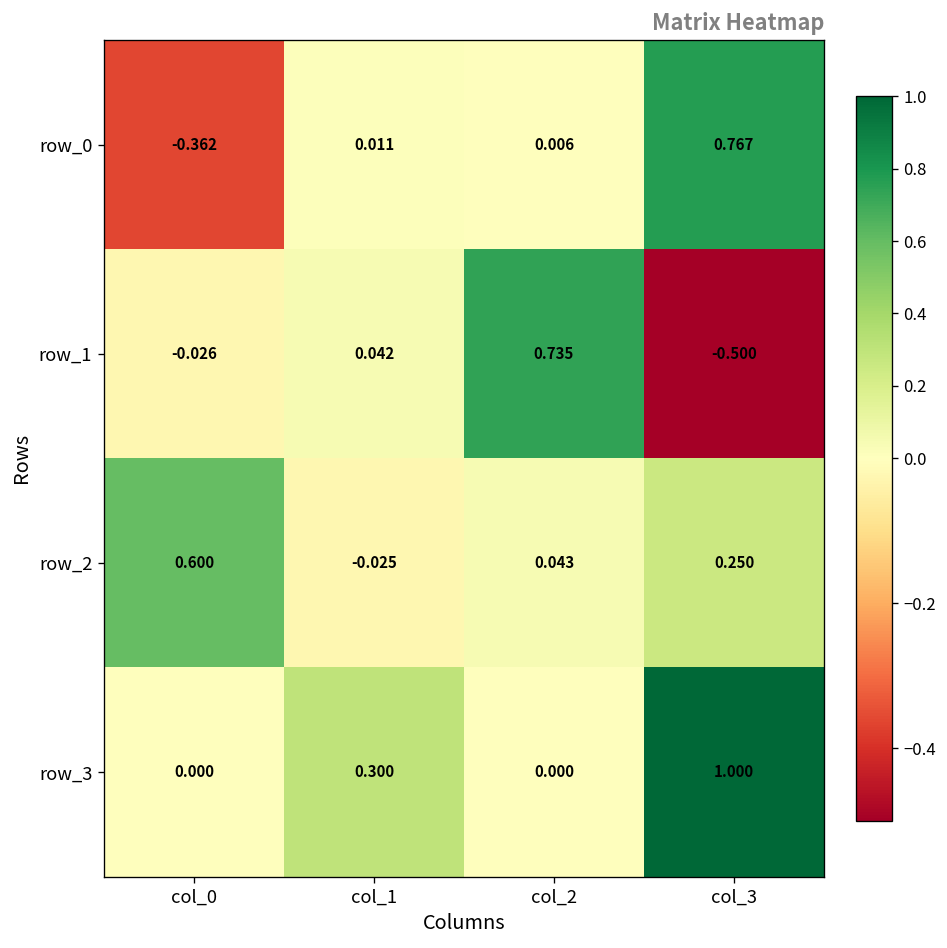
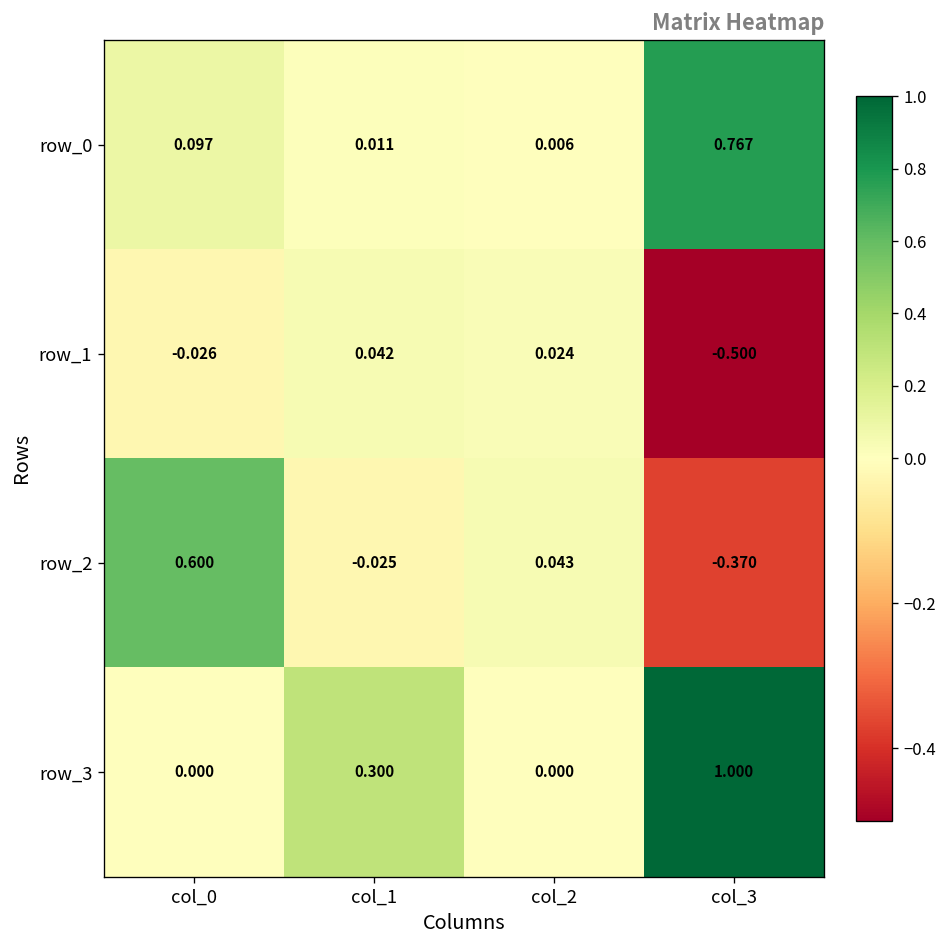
  {
    "row_0": {
-     "col_0": -0.362,
+     "col_0": 0.097,
      "col_1": 0.011,
      "col_2": 0.006,
      "col_3": 0.767
    },
    "row_1": {
      "col_0": -0.026,
      "col_1": 0.042,
-     "col_2": 0.735,
+     "col_2": 0.024,
      "col_3": -0.500
    },
    "row_2": {
      "col_0": 0.600,
      "col_1": -0.025,
      "col_2": 0.043,
-     "col_3": 0.250
+     "col_3": -0.370
    },
    "row_3": {
      "col_0": 0.000,
      "col_1": 0.300,
      "col_2": 0.000,
      "col_3": 1.000
    }
  }
